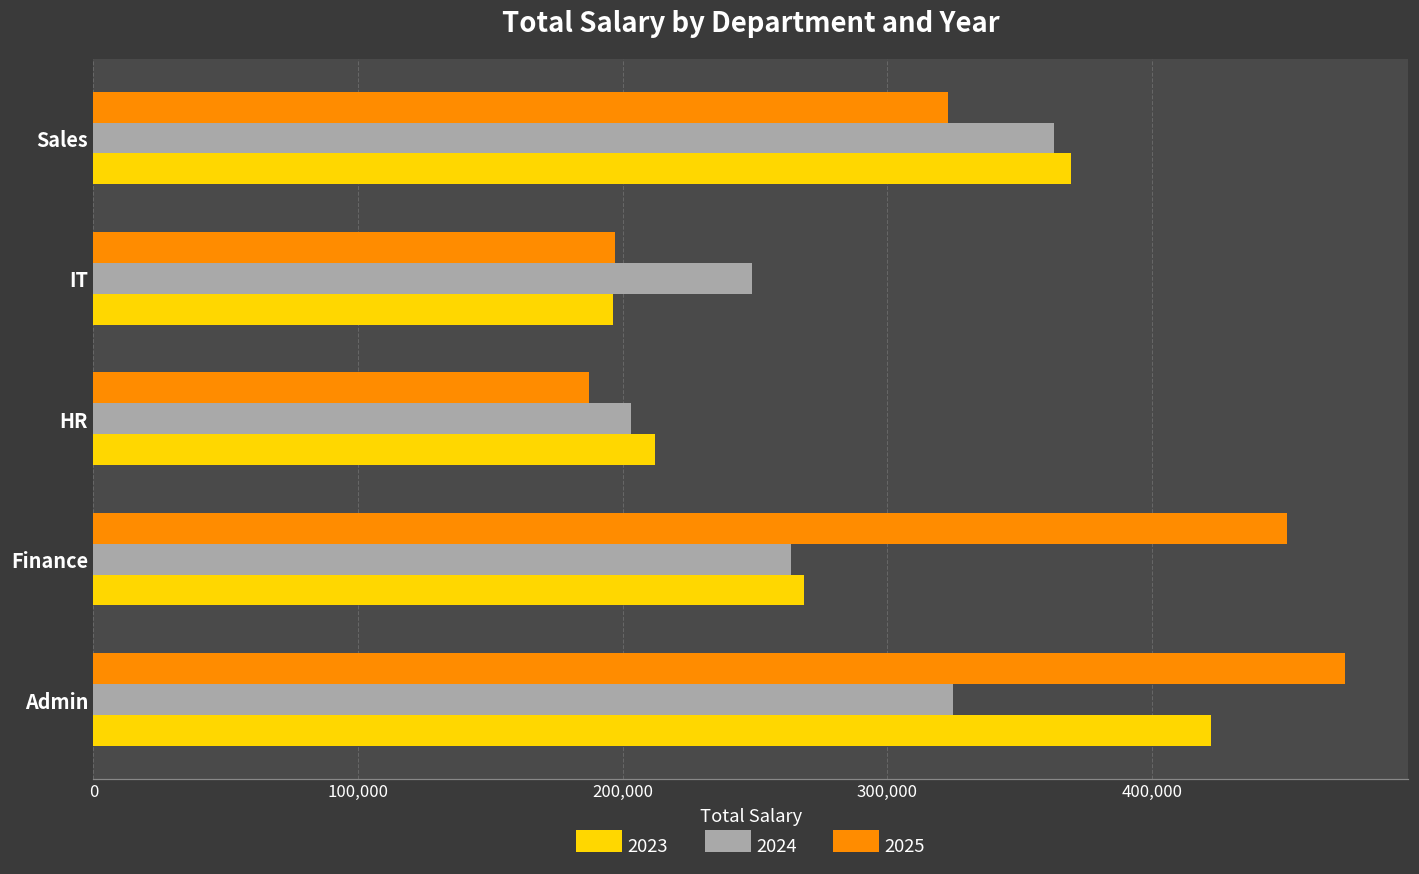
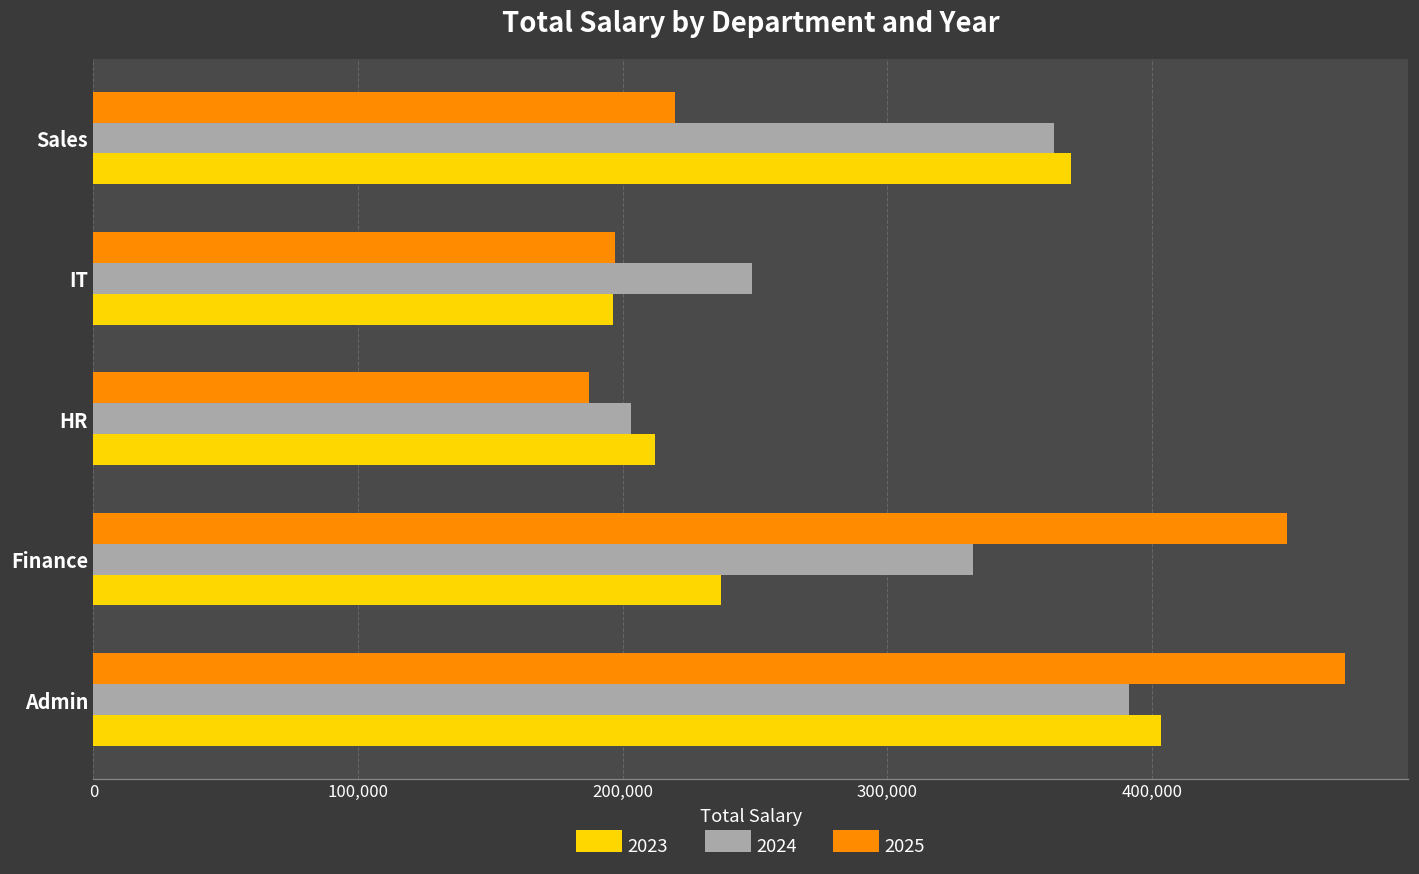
  {
    "2023": {
      "Sales": "369,000",
      "IT": "196,000",
      "HR": "212,000",
-     "Finance": "268,000",
-     "Admin": "422,000"
+     "Finance": "237,000",
+     "Admin": "403,000"
    },
    "2024": {
      "Sales": "363,000",
      "IT": "249,000",
      "HR": "203,000",
-     "Finance": "263,000",
-     "Admin": "325,000"
+     "Finance": "333,000",
+     "Admin": "391,000"
    },
    "2025": {
-     "Sales": "323,000",
+     "Sales": "220,000",
      "IT": "197,000",
      "HR": "187,000",
      "Finance": "451,000",
      "Admin": "473,000"
    }
  }
